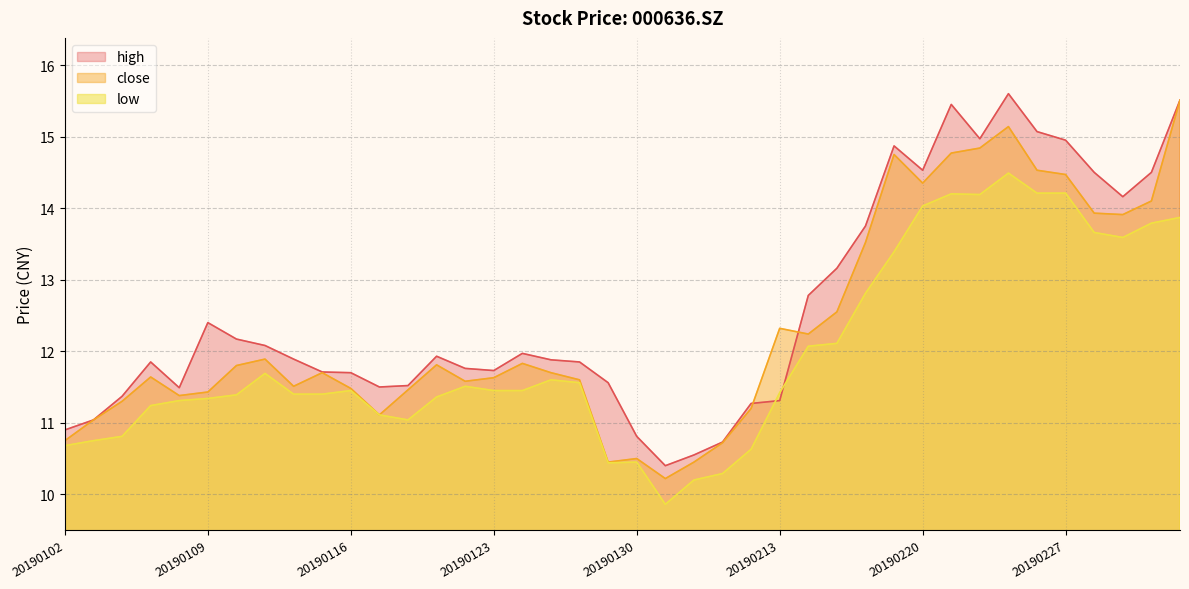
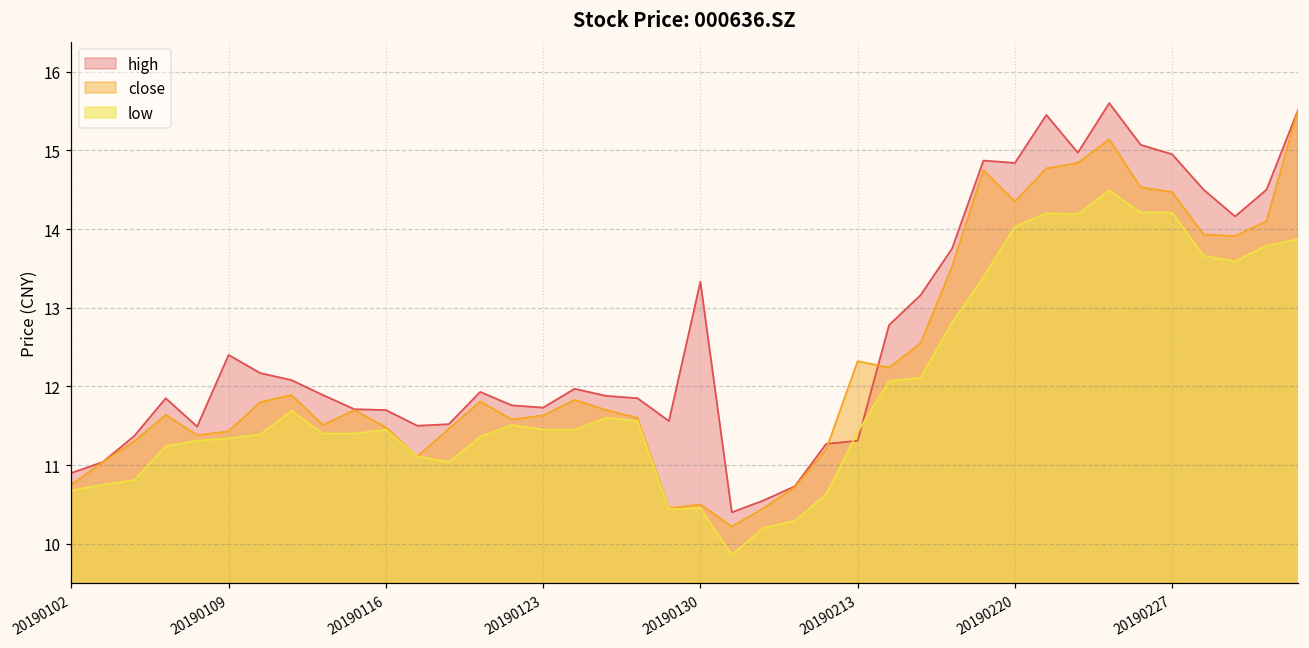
  {
    "high": {
      "20190102": 10.9,
      "20190109": 12.4,
      "20190116": 11.7,
      "20190123": 11.7,
-     "20190130": 10.8,
+     "20190130": 13.3,
      "20190213": 11.3,
-     "20190220": 14.5,
+     "20190220": 14.8,
      "20190227": 15.0
    }
  }
